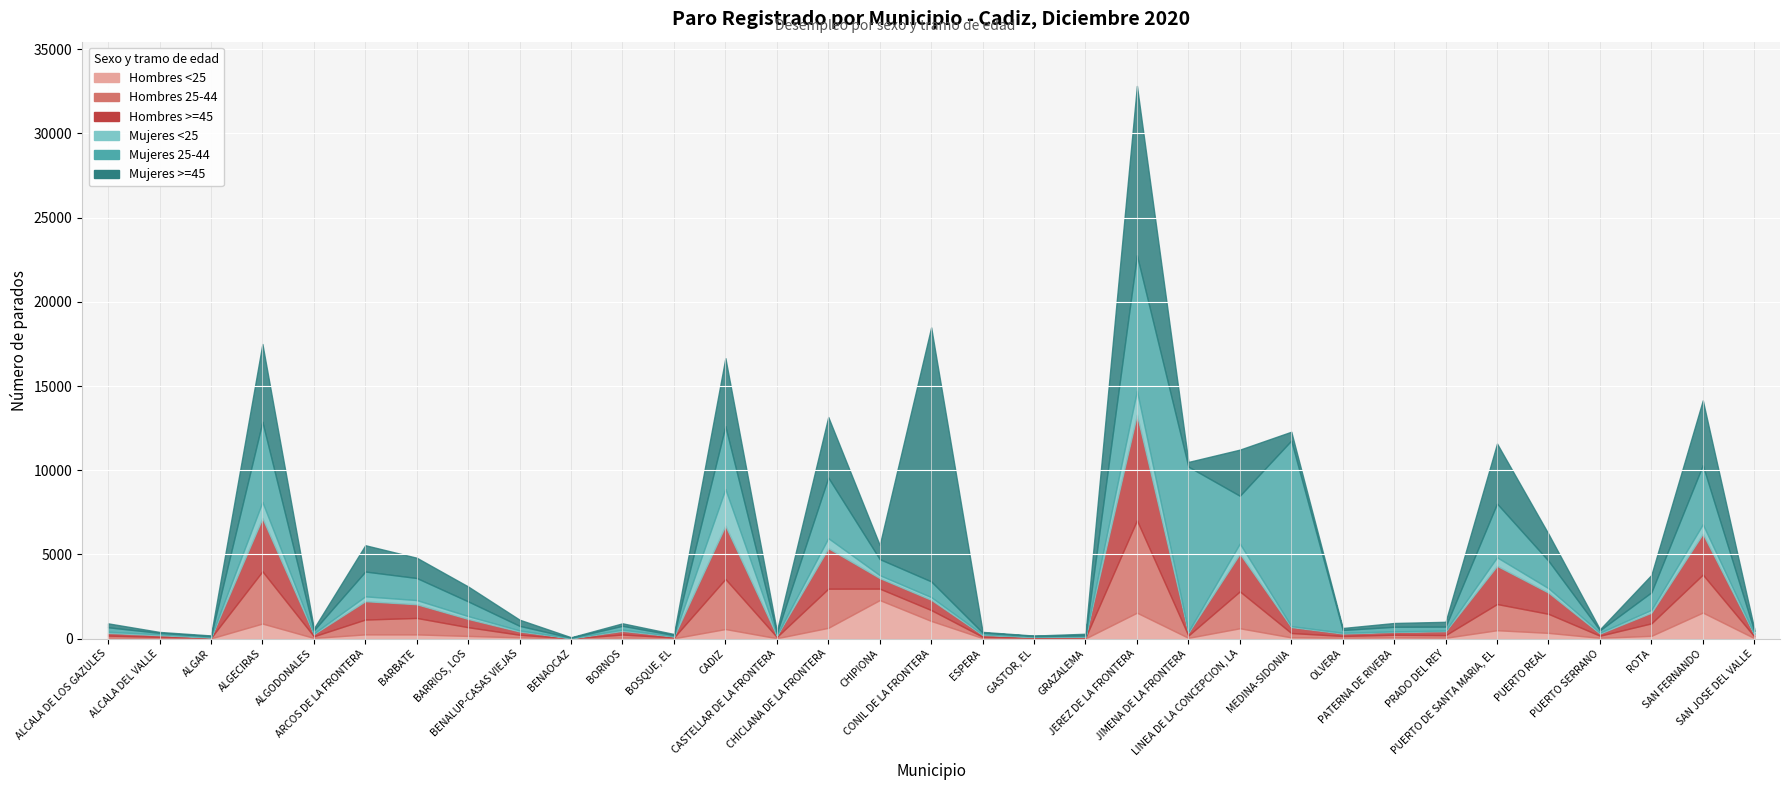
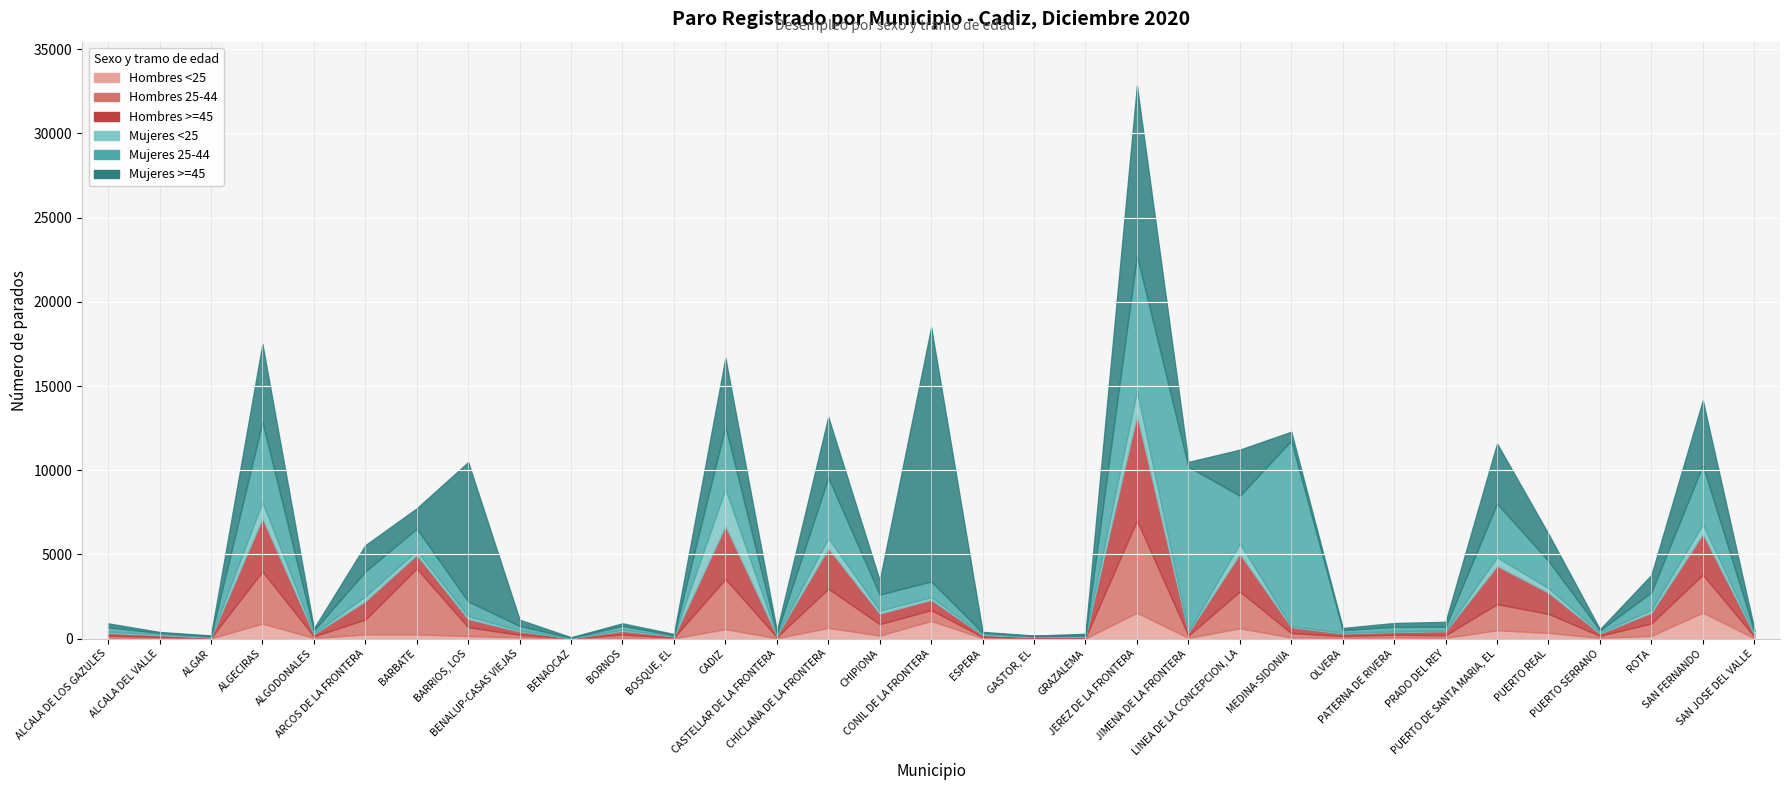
  {
    "Hombres <25": {
      "ALGECIRAS": 900,
      "ARCOS DE LA FRONTERA": 300,
      "BARBATE": 300,
      "BARRIOS, LOS": 200,
      "CADIZ": 600,
      "CHICLANA DE LA FRONTERA": 600,
-     "CHIPIONA": 2300,
+     "CHIPIONA": 200,
      "CONIL DE LA FRONTERA": 1100,
      "JEREZ DE LA FRONTERA": 1500,
      "LINEA DE LA CONCEPCION, LA": 600,
      "PUERTO DE SANTA MARIA, EL": 500,
      "PUERTO REAL": 300,
      "ROTA": 200,
      "SAN FERNANDO": 1500
    },
    "Hombres 25-44": {
      "ALGECIRAS": 3100,
      "ARCOS DE LA FRONTERA": 900,
-     "BARBATE": 1000,
+     "BARBATE": 3900,
      "BARRIOS, LOS": 500,
      "BENALUP-CASAS VIEJAS": 200,
      "BORNOS": 200,
      "CADIZ": 3000,
      "CHICLANA DE LA FRONTERA": 2300,
      "CHIPIONA": 700,
      "CONIL DE LA FRONTERA": 600,
      "JEREZ DE LA FRONTERA": 5500,
      "LINEA DE LA CONCEPCION, LA": 2200,
      "MEDINA-SIDONIA": 300,
      "PATERNA DE RIVERA": 200,
      "PRADO DEL REY": 200,
      "PUERTO DE SANTA MARIA, EL": 1600,
      "PUERTO REAL": 1100,
      "ROTA": 700,
      "SAN FERNANDO": 2300
    },
    "Hombres >=45": {
      "ALGECIRAS": 3200,
      "ARCOS DE LA FRONTERA": 1100,
      "BARBATE": 800,
      "BARRIOS, LOS": 500,
      "CADIZ": 3200,
      "CHICLANA DE LA FRONTERA": 2400,
      "CHIPIONA": 600,
      "CONIL DE LA FRONTERA": 600,
      "JEREZ DE LA FRONTERA": 6300,
      "LINEA DE LA CONCEPCION, LA": 2200,
      "PUERTO DE SANTA MARIA, EL": 2300,
      "PUERTO REAL": 1300,
      "ROTA": 600,
      "SAN FERNANDO": 2400
    },
    "Mujeres <25": {
      "ALGECIRAS": 1000,
      "ARCOS DE LA FRONTERA": 300,
      "BARBATE": 200,
      "BARRIOS, LOS": 200,
      "CADIZ": 2200,
      "CHICLANA DE LA FRONTERA": 600,
      "CHIPIONA": 200,
      "CONIL DE LA FRONTERA": 200,
      "JEREZ DE LA FRONTERA": 1400,
      "LINEA DE LA CONCEPCION, LA": 600,
      "PUERTO DE SANTA MARIA, EL": 500,
      "PUERTO REAL": 300,
      "ROTA": 200,
      "SAN FERNANDO": 600
    },
    "Mujeres 25-44": {
      "ALCALA DE LOS GAZULES": 300,
      "ALGECIRAS": 4800,
      "ARCOS DE LA FRONTERA": 1500,
      "BARBATE": 1300,
      "BARRIOS, LOS": 900,
      "BENALUP-CASAS VIEJAS": 300,
      "CADIZ": 3700,
      "CHICLANA DE LA FRONTERA": 3600,
      "CHIPIONA": 1000,
      "CONIL DE LA FRONTERA": 900,
      "JEREZ DE LA FRONTERA": 8000,
      "JIMENA DE LA FRONTERA": 9800,
      "LINEA DE LA CONCEPCION, LA": 2800,
      "MEDINA-SIDONIA": 11000,
      "PATERNA DE RIVERA": 300,
      "PRADO DEL REY": 200,
      "PUERTO DE SANTA MARIA, EL": 3200,
      "PUERTO REAL": 1600,
      "ROTA": 1000,
      "SAN FERNANDO": 3500
    },
    "Mujeres >=45": {
      "ALCALA DE LOS GAZULES": 200,
      "ALGECIRAS": 4600,
      "ARCOS DE LA FRONTERA": 1600,
      "BARBATE": 1200,
-     "BARRIOS, LOS": 900,
+     "BARRIOS, LOS": 8300,
      "BENALUP-CASAS VIEJAS": 400,
      "CADIZ": 4000,
      "CHICLANA DE LA FRONTERA": 3600,
      "CHIPIONA": 800,
      "CONIL DE LA FRONTERA": 15100,
      "JEREZ DE LA FRONTERA": 10100,
      "JIMENA DE LA FRONTERA": 300,
      "LINEA DE LA CONCEPCION, LA": 2700,
      "MEDINA-SIDONIA": 500,
      "PATERNA DE RIVERA": 200,
      "PRADO DEL REY": 300,
      "PUERTO DE SANTA MARIA, EL": 3600,
      "PUERTO REAL": 1600,
      "ROTA": 1000,
      "SAN FERNANDO": 3800
    }
  }
